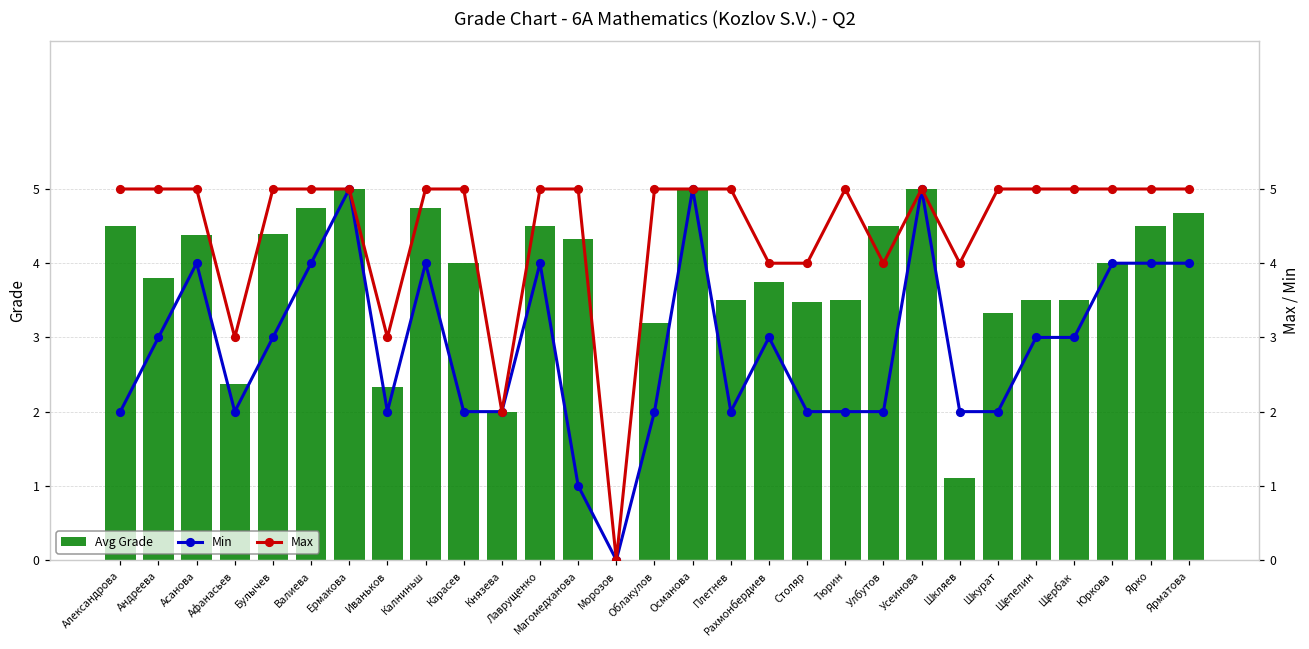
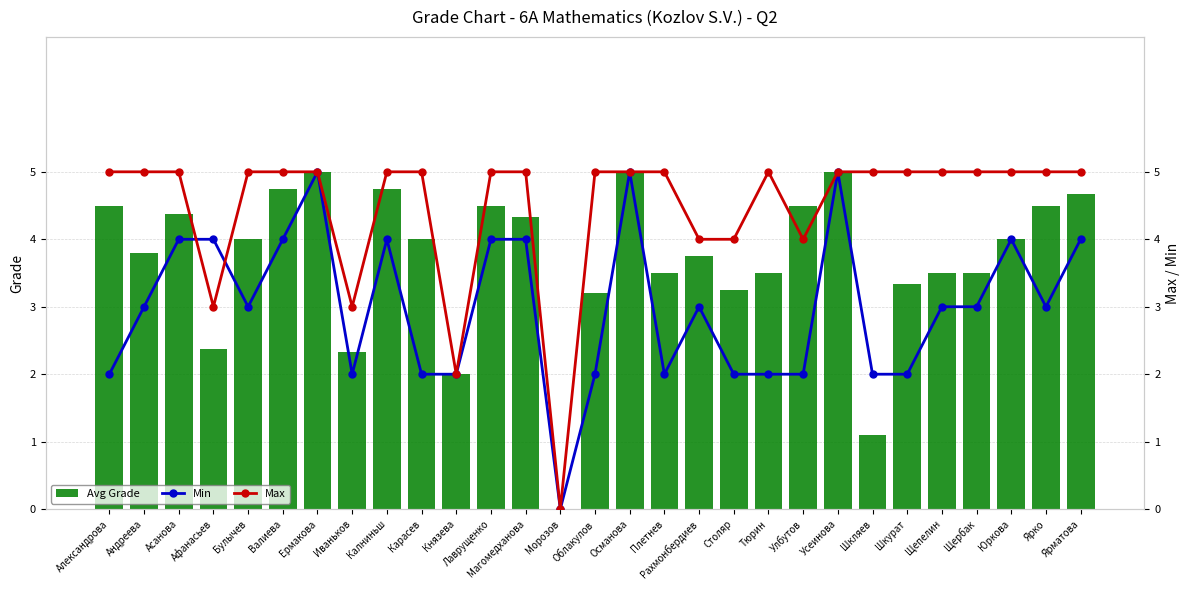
  {
    "Avg Grade": {
      "Александрова": 4.5,
      "Андреева": 3.8,
      "Асанова": 4.4,
      "Афанасьев": 2.4,
-     "Булычев": 4.4,
+     "Булычев": 4.0,
      "Валиева": 4.8,
      "Ермакова": 5.0,
      "Иваньков": 2.3,
      "Калниньш": 4.8,
      "Карасев": 4.0,
      "Князева": 2.0,
      "Лаврущенко": 4.5,
      "Магомедханова": 4.3,
      "Морозов": 0.0,
      "Облакулов": 3.2,
      "Османова": 5.0,
      "Плетнев": 3.5,
      "Рахмонбердиев": 3.8,
-     "Столяр": 3.5,
+     "Столяр": 3.3,
      "Тюрин": 3.5,
      "Улбутов": 4.5,
      "Усеинова": 5.0,
      "Шкляев": 1.1,
      "Шкурат": 3.3,
      "Щепелин": 3.5,
      "Щербак": 3.5,
      "Юркова": 4.0,
      "Ярко": 4.5,
      "Ярматова": 4.7
    },
    "Min": {
      "Александрова": 2,
      "Андреева": 3,
      "Асанова": 4,
-     "Афанасьев": 2,
+     "Афанасьев": 4,
      "Булычев": 3,
      "Валиева": 4,
      "Иваньков": 2,
      "Калниньш": 4,
      "Карасев": 2,
      "Лаврущенко": 4,
-     "Магомедханова": 1,
+     "Магомедханова": 4,
      "Облакулов": 2,
      "Плетнев": 2,
      "Рахмонбердиев": 3,
      "Столяр": 2,
      "Тюрин": 2,
      "Улбутов": 2,
      "Шкляев": 2,
      "Шкурат": 2,
      "Щепелин": 3,
      "Щербак": 3,
      "Юркова": 4,
-     "Ярко": 4,
+     "Ярко": 3,
      "Ярматова": 4
    },
    "Max": {
      "Александрова": 5,
      "Андреева": 5,
      "Асанова": 5,
      "Афанасьев": 3,
      "Булычев": 5,
      "Валиева": 5,
      "Иваньков": 3,
      "Калниньш": 5,
      "Карасев": 5,
      "Лаврущенко": 5,
      "Магомедханова": 5,
      "Облакулов": 5,
      "Плетнев": 5,
      "Рахмонбердиев": 4,
      "Столяр": 4,
      "Тюрин": 5,
      "Улбутов": 4,
-     "Шкляев": 4,
+     "Шкляев": 5,
      "Шкурат": 5,
      "Щепелин": 5,
      "Щербак": 5,
      "Юркова": 5,
      "Ярко": 5,
      "Ярматова": 5
    }
  }
